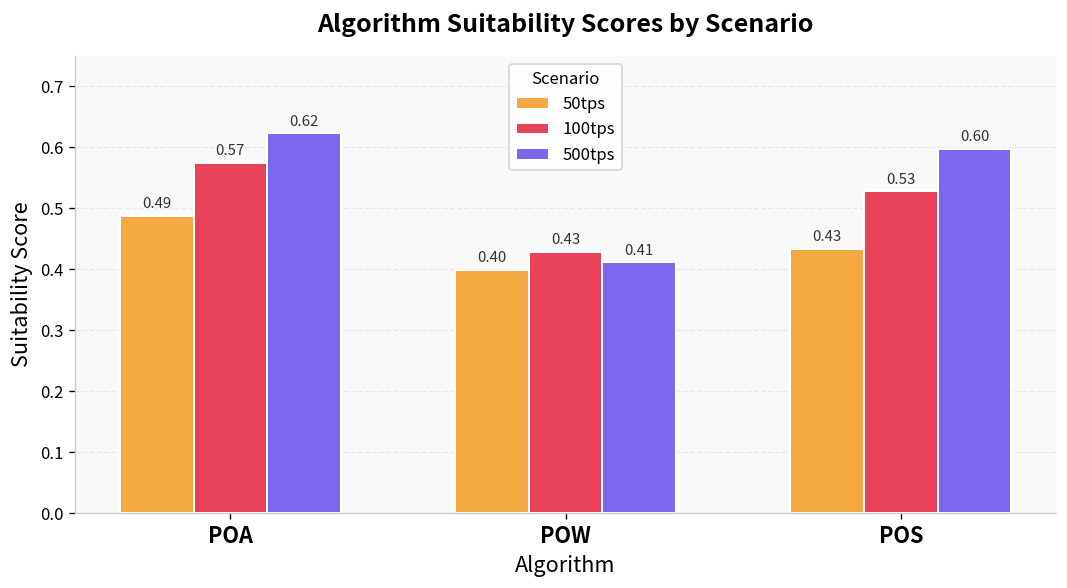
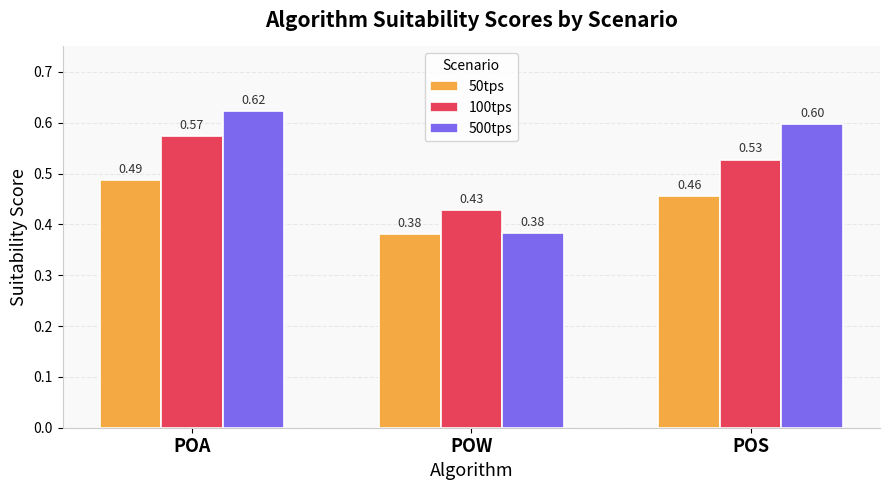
  {
    "50tps": {
      "POA": 0.49,
-     "POW": 0.40,
-     "POS": 0.43
+     "POW": 0.38,
+     "POS": 0.46
    },
    "100tps": {
      "POA": 0.57,
      "POW": 0.43,
      "POS": 0.53
    },
    "500tps": {
      "POA": 0.62,
-     "POW": 0.41,
+     "POW": 0.38,
      "POS": 0.60
    }
  }
